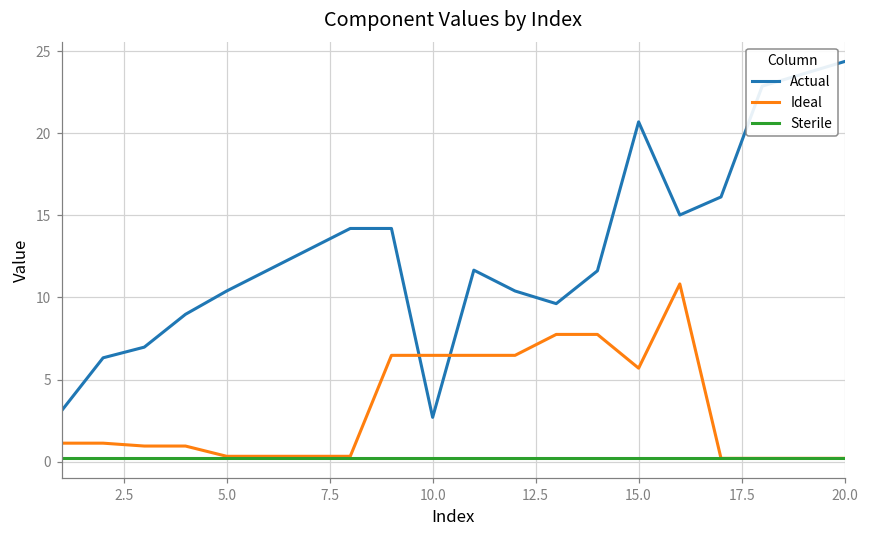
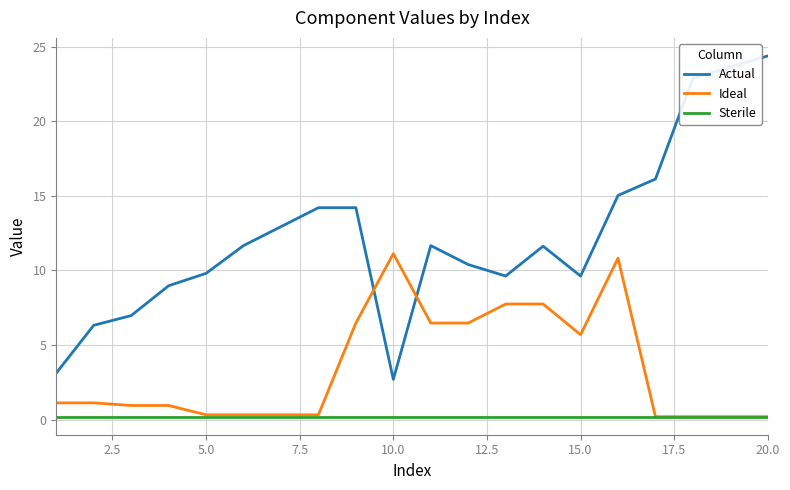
  {
    "Actual": {
-     "5.0": 10.4,
+     "5.0": 9.8,
      "10.0": 2.7,
-     "15.0": 20.7,
+     "15.0": 9.6,
      "20.0": 24.4
    },
    "Ideal": {
-     "10.0": 6.5,
+     "10.0": 11.1,
      "15.0": 5.7
    },
    "Sterile": {
      "10.0": 0.2,
      "15.0": 0.2
    }
  }
